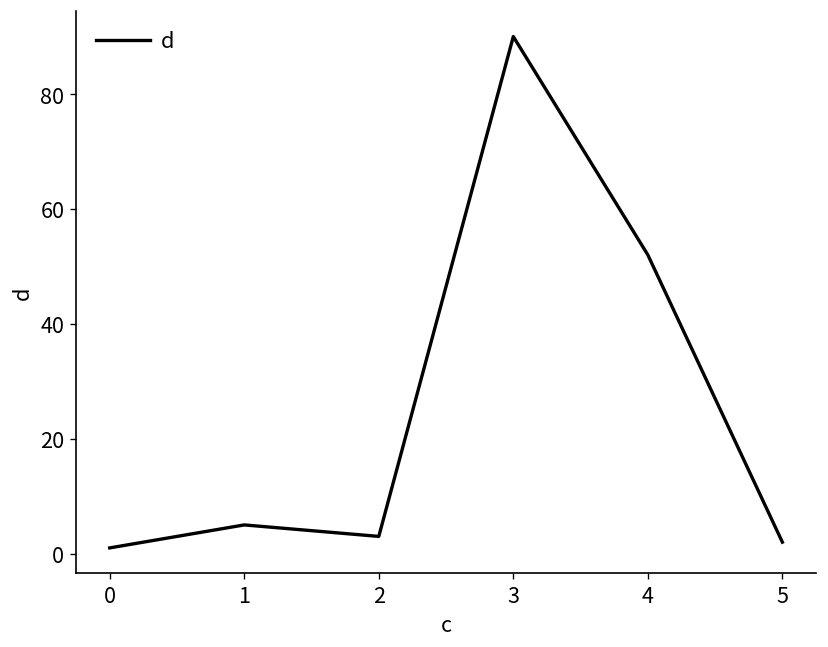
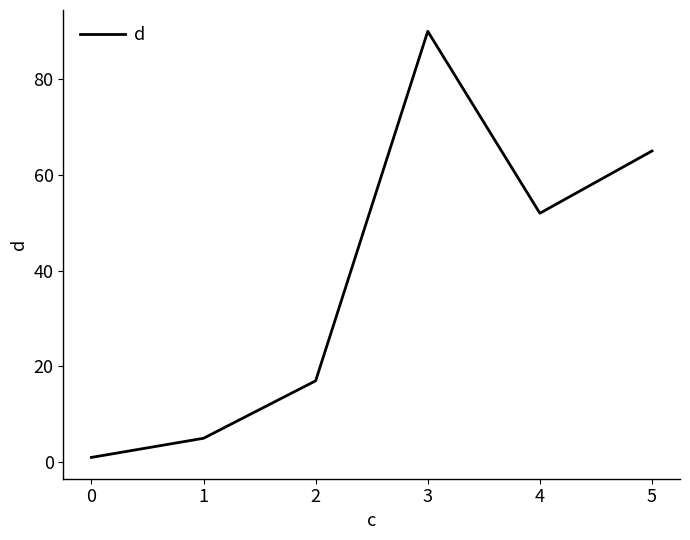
  {
    "0": 1,
    "1": 5,
-   "2": 3,
+   "2": 17,
    "3": 90,
    "4": 52,
-   "5": 2
+   "5": 65
  }
